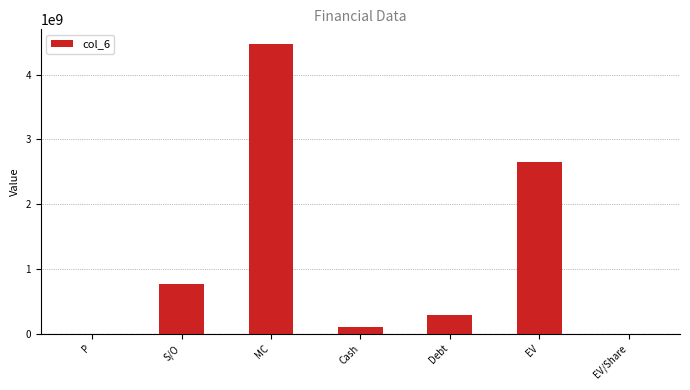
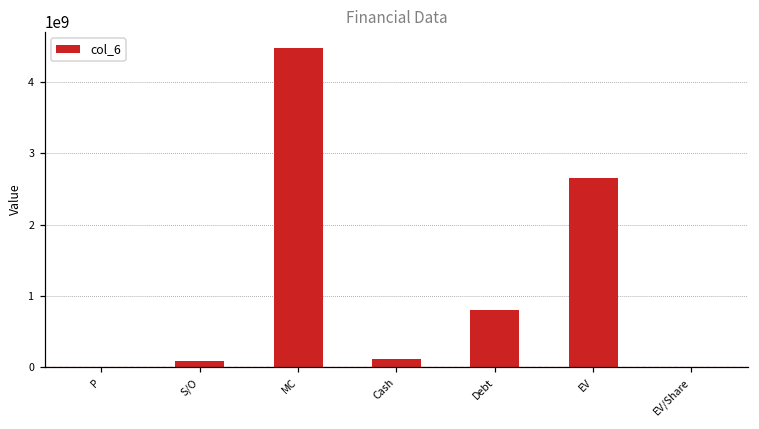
  {
-   "S/O": 800000000,
+   "S/O": 100000000,
    "MC": 4500000000,
    "Cash": 100000000,
-   "Debt": 300000000,
+   "Debt": 800000000,
    "EV": 2600000000
  }
